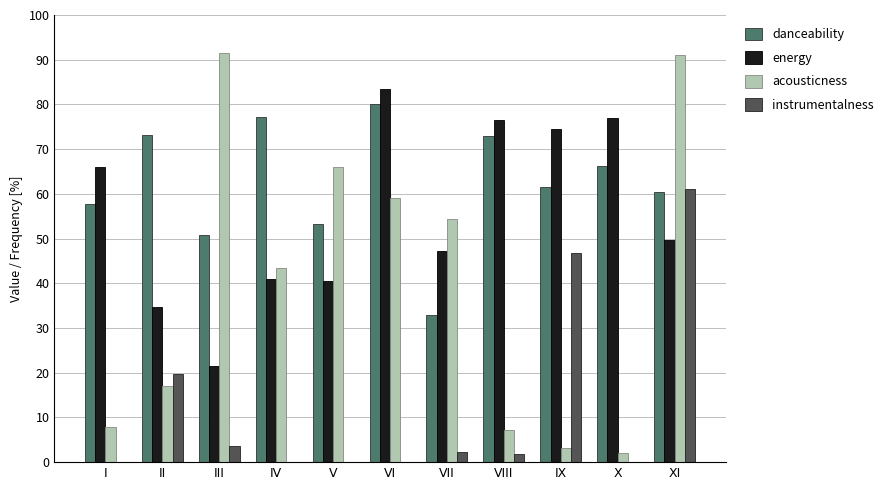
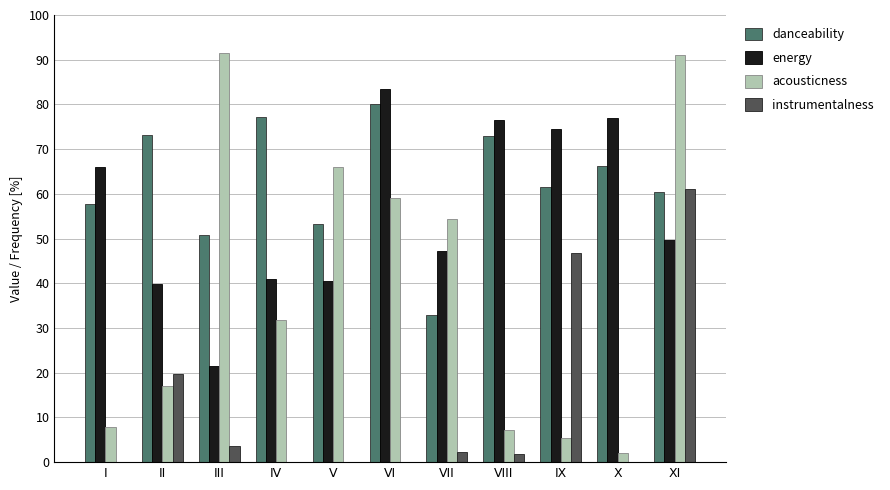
  {
    "energy": {
      "I": 66,
-     "II": 35,
+     "II": 40,
      "III": 22,
      "IV": 41,
      "V": 41,
      "VI": 84,
      "VII": 47,
      "VIII": 77,
      "IX": 75,
      "X": 77,
      "XI": 50
    },
    "acousticness": {
      "I": 8,
      "II": 17,
      "III": 91,
-     "IV": 44,
+     "IV": 32,
      "V": 66,
      "VI": 59,
      "VII": 54,
      "VIII": 7,
-     "IX": 3,
+     "IX": 5,
      "X": 2,
      "XI": 91
    }
  }
